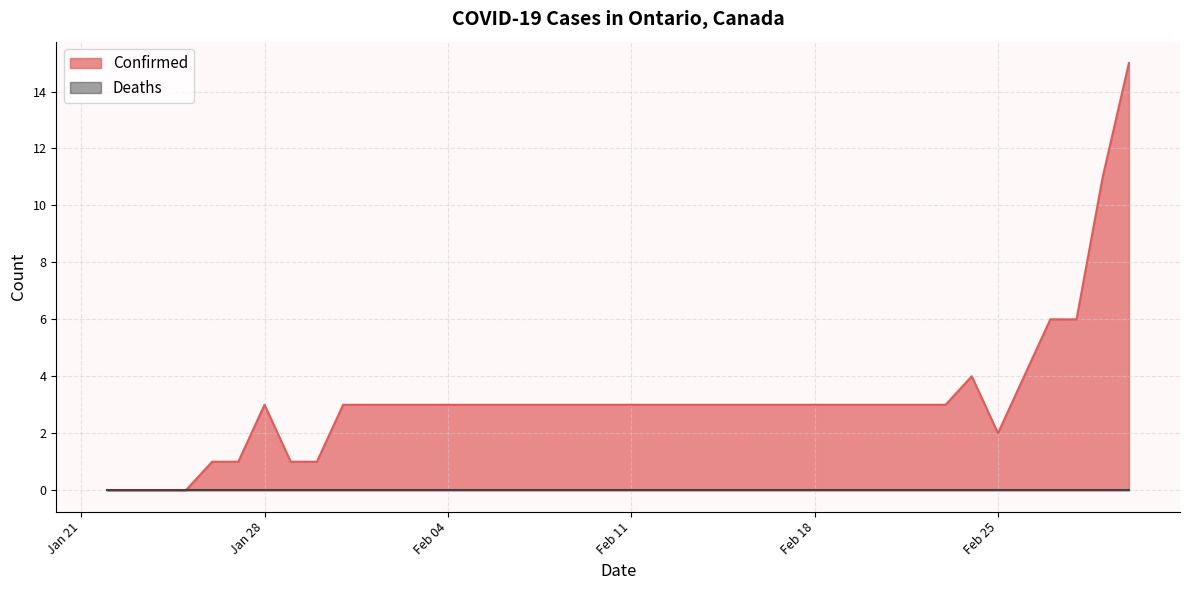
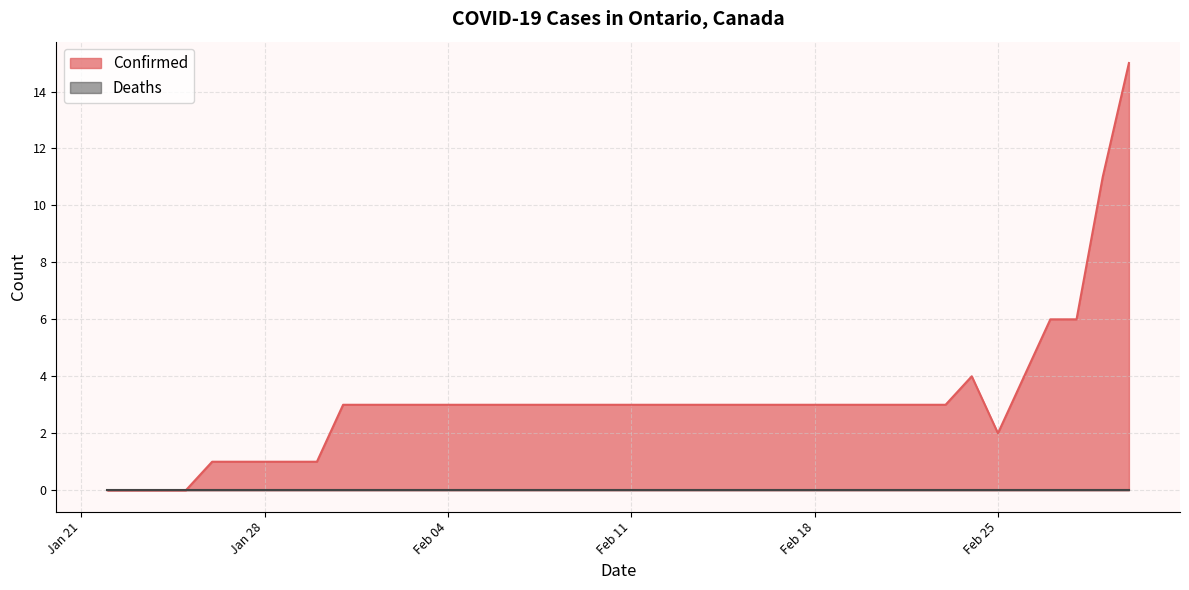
  {
    "Confirmed": {
-     "Jan 28": 3,
+     "Jan 28": 1,
      "Feb 04": 3,
      "Feb 11": 3,
      "Feb 18": 3,
      "Feb 25": 2
    },
    "Deaths": {
      "Jan 28": 0,
      "Feb 04": 0,
      "Feb 11": 0,
      "Feb 18": 0,
      "Feb 25": 0
    }
  }
